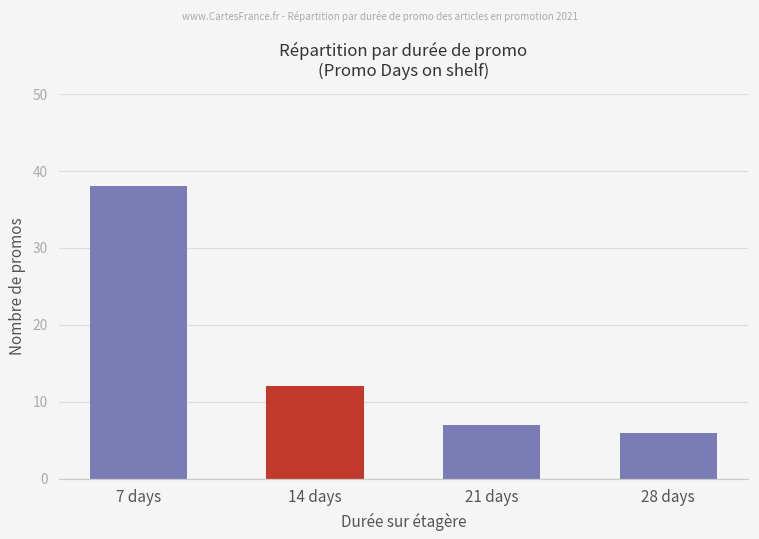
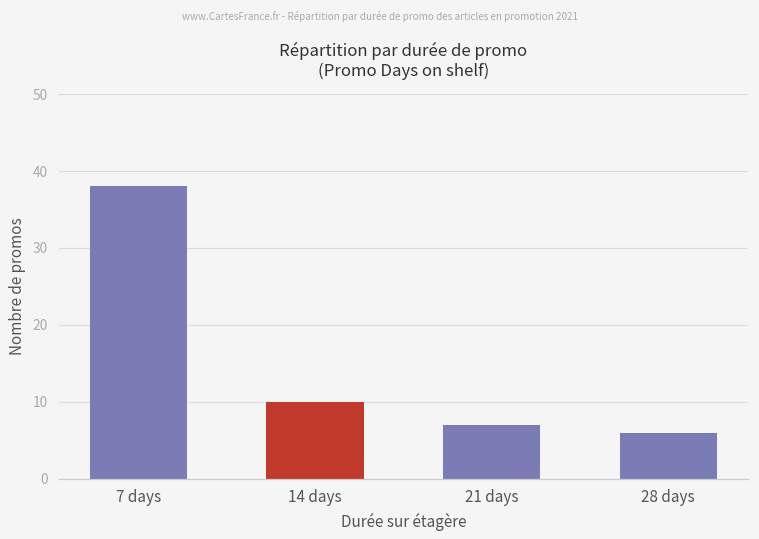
  {
    "7 days": 38,
-   "14 days": 12,
+   "14 days": 10,
    "21 days": 7,
    "28 days": 6
  }
